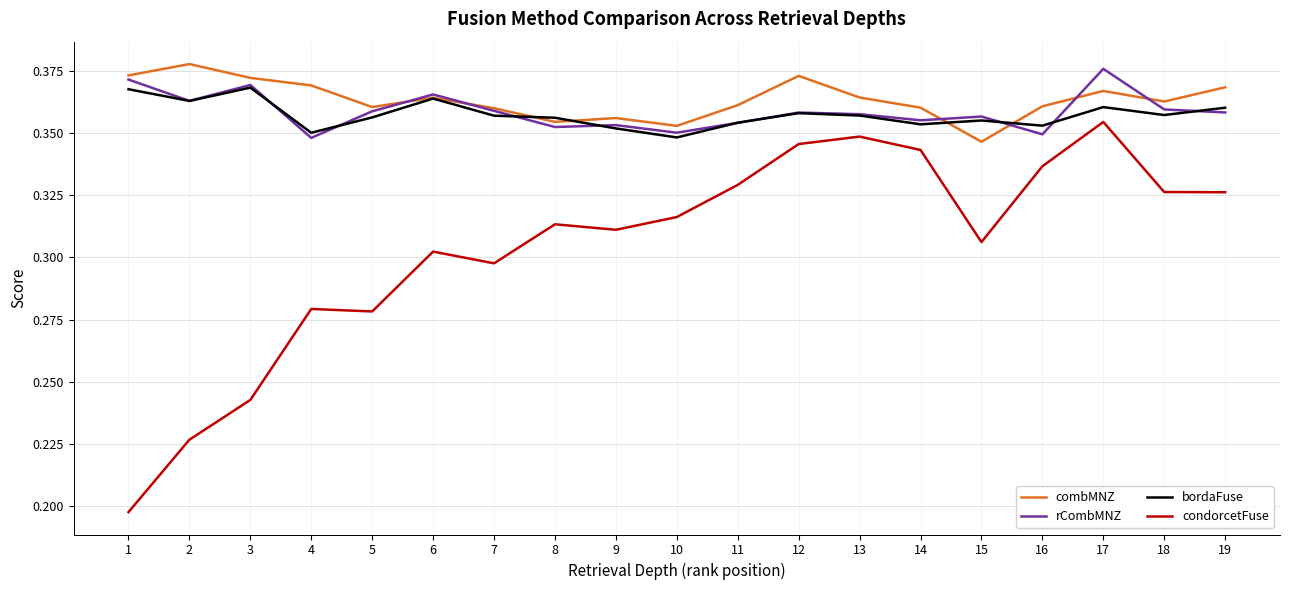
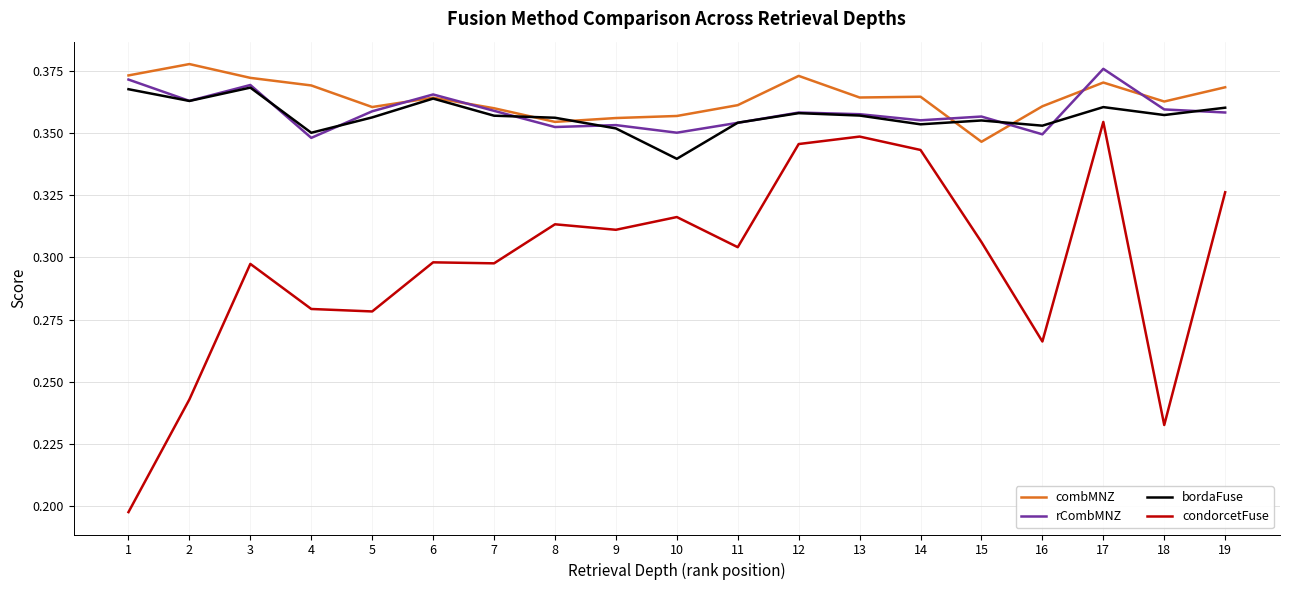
  {
    "combMNZ": {
      "1": 0.373,
      "2": 0.378,
      "3": 0.372,
      "4": 0.369,
      "5": 0.360,
      "7": 0.360,
      "8": 0.354,
      "9": 0.356,
-     "10": 0.353,
+     "10": 0.357,
      "11": 0.361,
      "12": 0.373,
      "13": 0.364,
-     "14": 0.360,
+     "14": 0.364,
      "15": 0.346,
      "16": 0.361,
-     "17": 0.367,
+     "17": 0.370,
      "18": 0.363,
      "19": 0.368
    },
    "rCombMNZ": {
      "1": 0.371,
      "3": 0.369,
      "4": 0.348,
      "5": 0.359,
      "6": 0.365,
      "7": 0.359,
      "8": 0.352,
      "9": 0.353,
      "10": 0.350,
      "14": 0.355,
      "15": 0.357,
      "16": 0.349,
      "17": 0.376,
      "18": 0.359,
      "19": 0.358
    },
    "bordaFuse": {
      "1": 0.368,
      "3": 0.368,
      "4": 0.350,
      "5": 0.356,
      "7": 0.357,
      "8": 0.356,
      "9": 0.352,
-     "10": 0.348,
+     "10": 0.340,
      "14": 0.353,
      "15": 0.355,
      "16": 0.353,
      "17": 0.360,
      "18": 0.357,
      "19": 0.360
    },
    "condorcetFuse": {
      "1": 0.198,
-     "2": 0.227,
-     "3": 0.243,
+     "2": 0.243,
+     "3": 0.297,
      "4": 0.279,
      "5": 0.278,
-     "6": 0.302,
+     "6": 0.298,
      "7": 0.298,
      "8": 0.313,
      "9": 0.311,
      "10": 0.316,
-     "11": 0.329,
+     "11": 0.304,
      "12": 0.345,
      "13": 0.348,
      "14": 0.343,
      "15": 0.306,
-     "16": 0.337,
+     "16": 0.266,
      "17": 0.354,
-     "18": 0.326,
+     "18": 0.233,
      "19": 0.326
    }
  }
